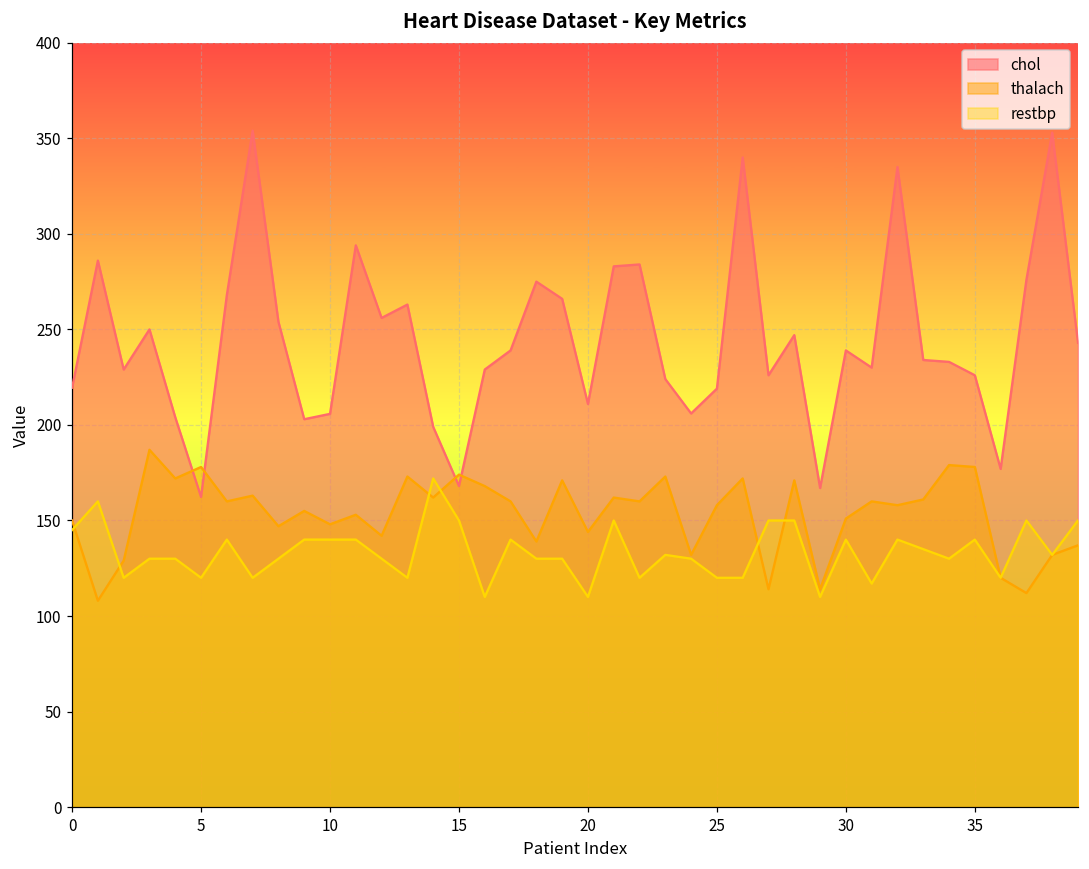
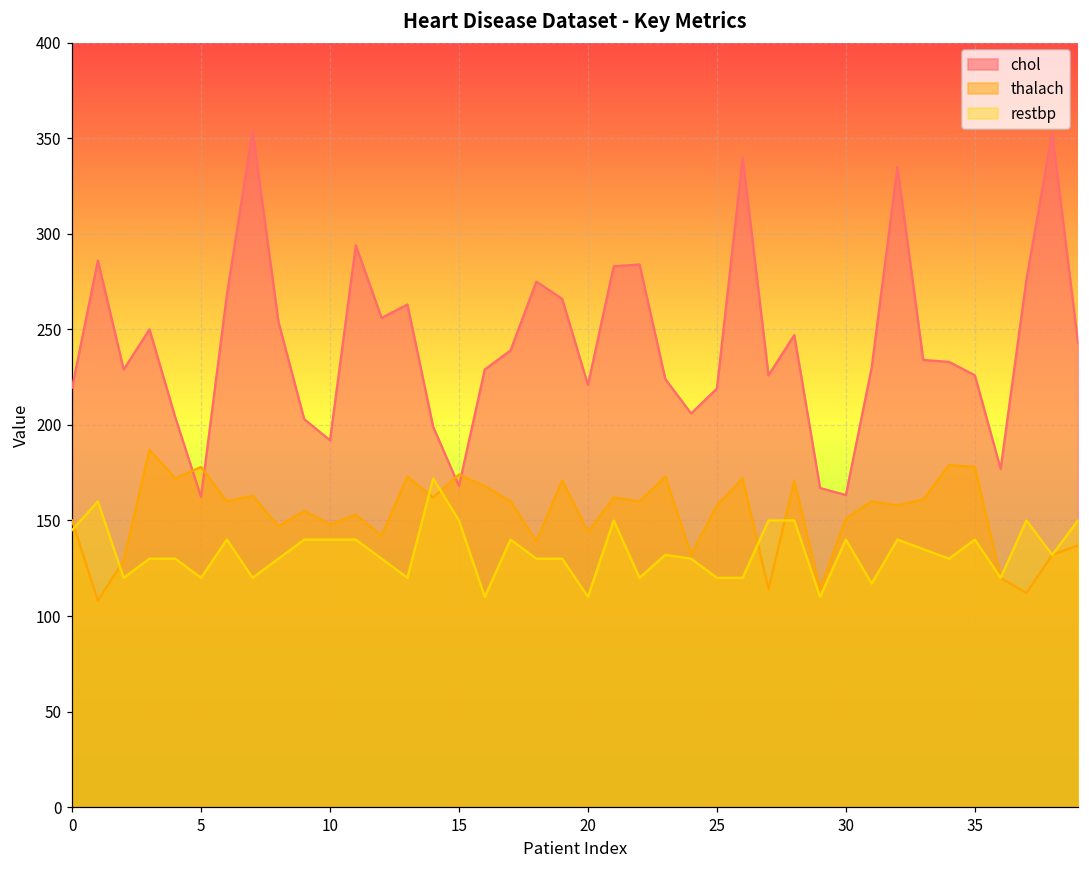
  {
    "chol": {
      "0": 220,
      "5": 162,
-     "10": 206,
+     "10": 192,
      "15": 168,
-     "20": 211,
+     "20": 221,
      "25": 219,
-     "30": 239,
+     "30": 163,
      "35": 226
    }
  }
